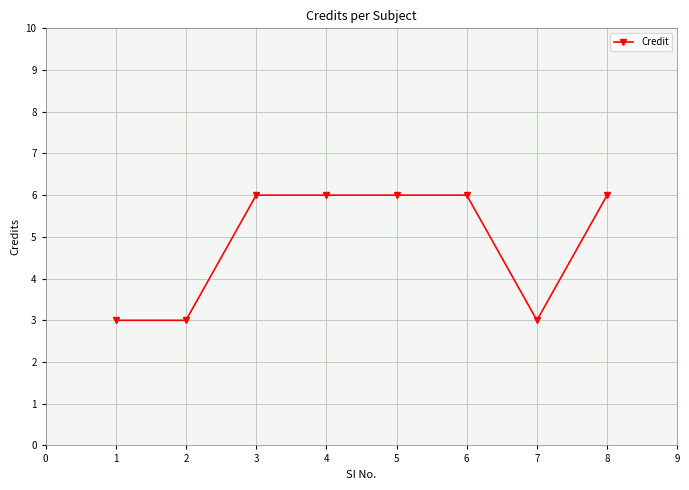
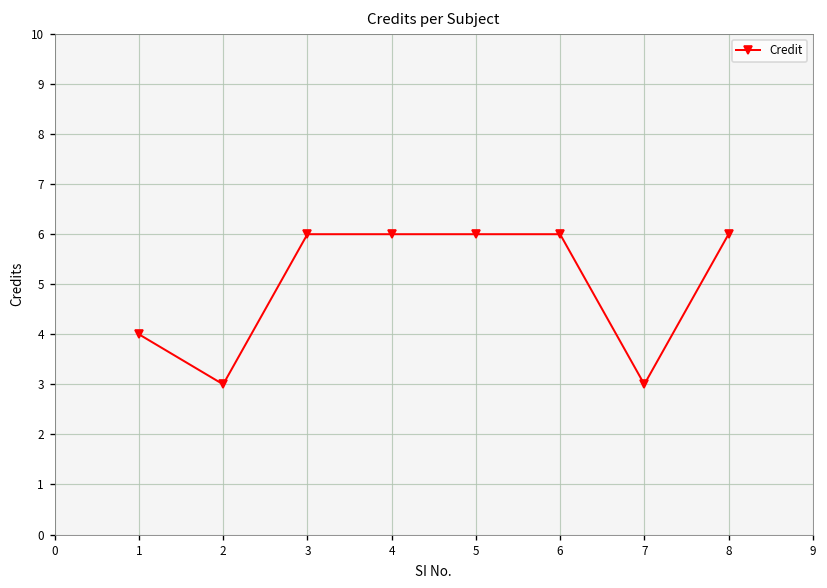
  {
-   "1": 3,
+   "1": 4,
    "2": 3,
    "3": 6,
    "4": 6,
    "5": 6,
    "6": 6,
    "7": 3,
    "8": 6
  }
